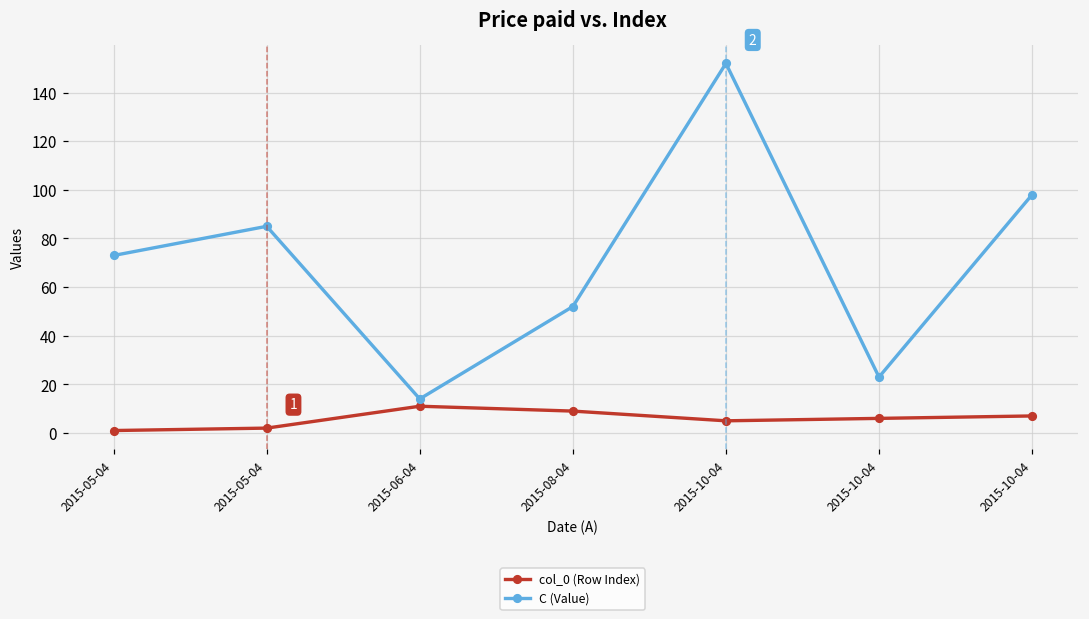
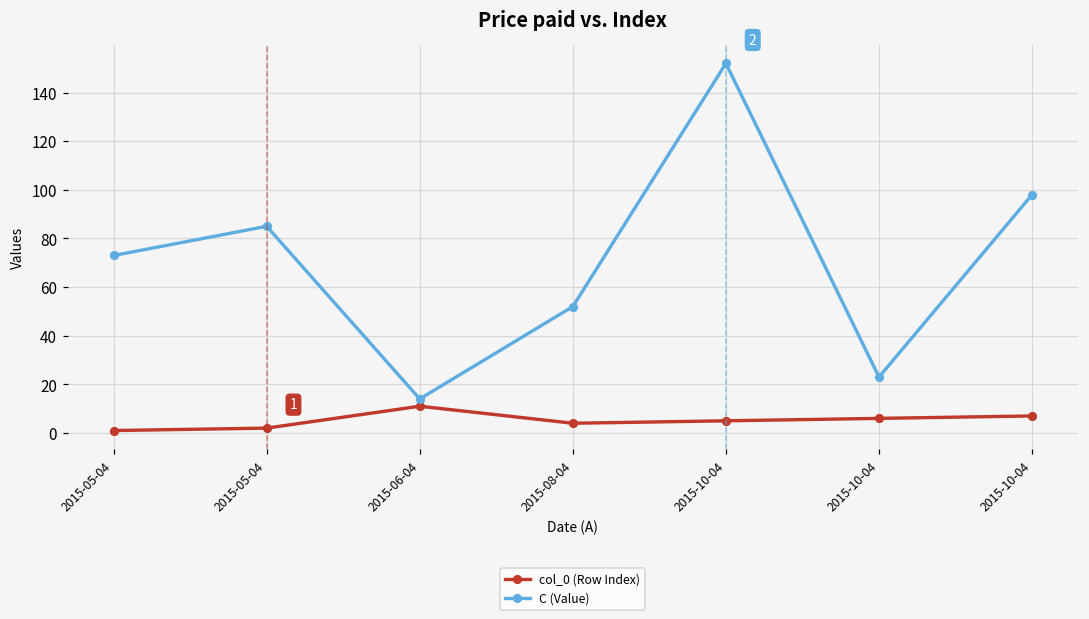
  {
    "col_0 (Row Index)": {
      "2015-06-04": 11,
-     "2015-08-04": 9
+     "2015-08-04": 4
    },
    "C (Value)": {
      "2015-06-04": 14,
      "2015-08-04": 52
    }
  }
